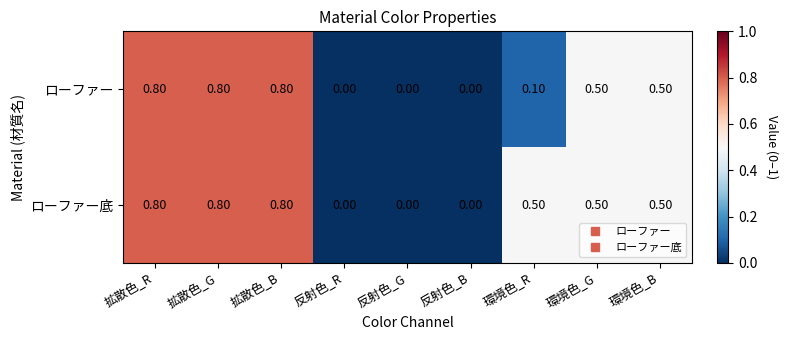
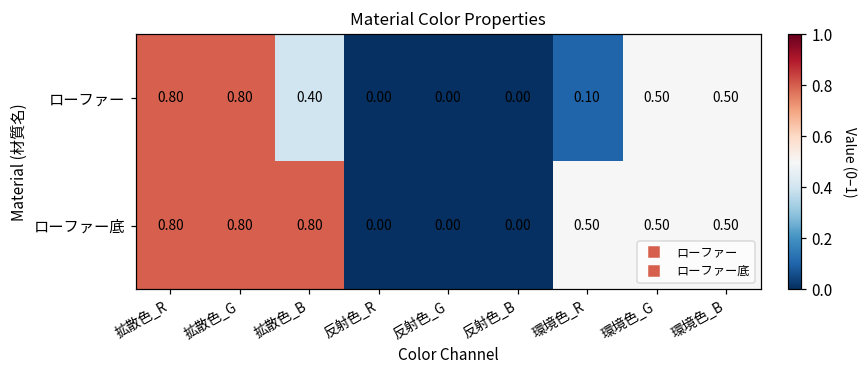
  {
    "ローファー": {
      "拡散色_R": 0.80,
      "拡散色_G": 0.80,
-     "拡散色_B": 0.80,
+     "拡散色_B": 0.40,
      "反射色_R": 0.00,
      "反射色_G": 0.00,
      "反射色_B": 0.00,
      "環境色_R": 0.10,
      "環境色_G": 0.50,
      "環境色_B": 0.50
    },
    "ローファー底": {
      "拡散色_R": 0.80,
      "拡散色_G": 0.80,
      "拡散色_B": 0.80,
      "反射色_R": 0.00,
      "反射色_G": 0.00,
      "反射色_B": 0.00,
      "環境色_R": 0.50,
      "環境色_G": 0.50,
      "環境色_B": 0.50
    }
  }
